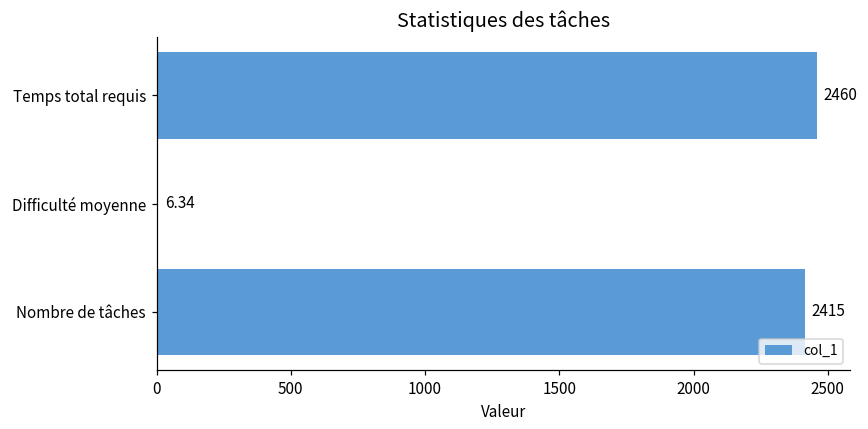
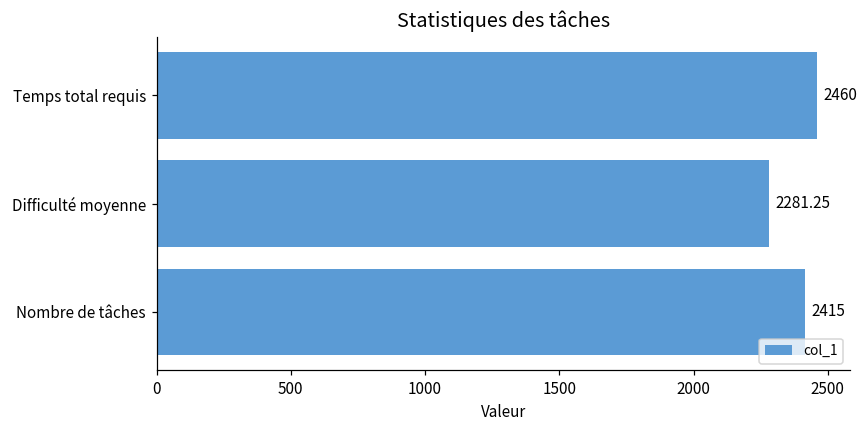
  {
    "Temps total requis": 2460,
-   "Difficulté moyenne": 6.34,
+   "Difficulté moyenne": 2281.25,
    "Nombre de tâches": 2415
  }
